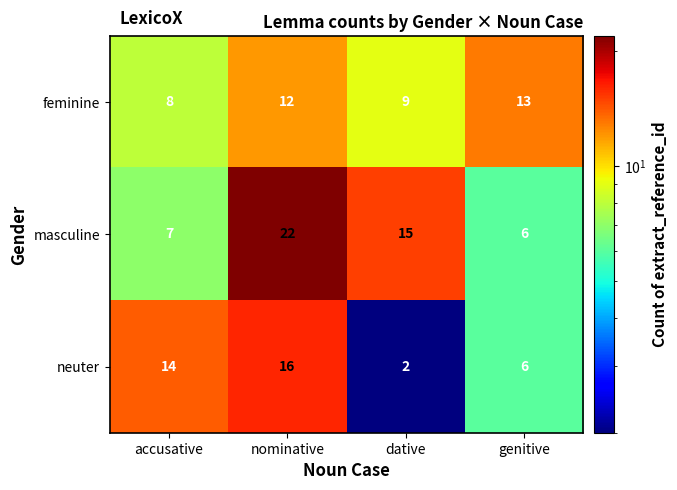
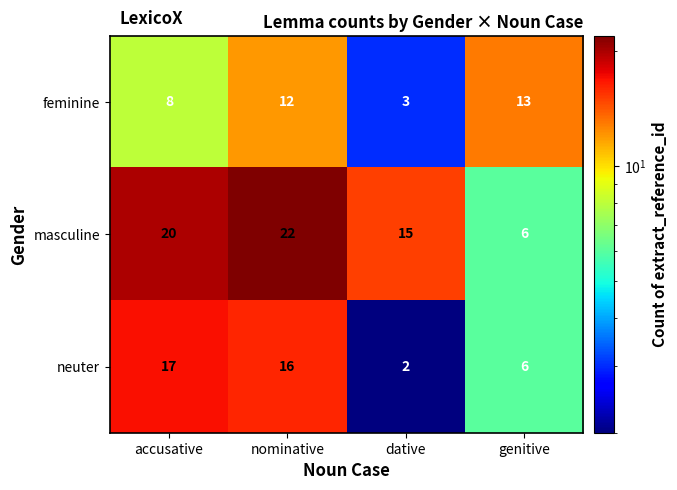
  {
    "feminine": {
      "accusative": 8,
      "nominative": 12,
-     "dative": 9,
+     "dative": 3,
      "genitive": 13
    },
    "masculine": {
-     "accusative": 7,
+     "accusative": 20,
      "nominative": 22,
      "dative": 15,
      "genitive": 6
    },
    "neuter": {
-     "accusative": 14,
+     "accusative": 17,
      "nominative": 16,
      "dative": 2,
      "genitive": 6
    }
  }
